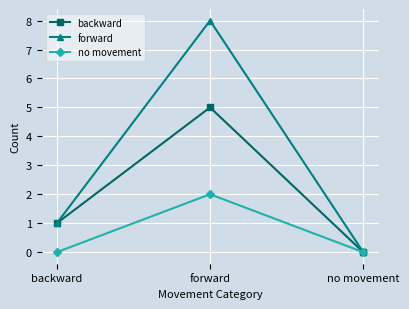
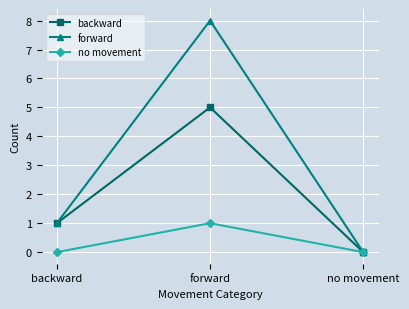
  {
    "no movement": {
      "backward": 0,
-     "forward": 2
+     "forward": 1
    }
  }
